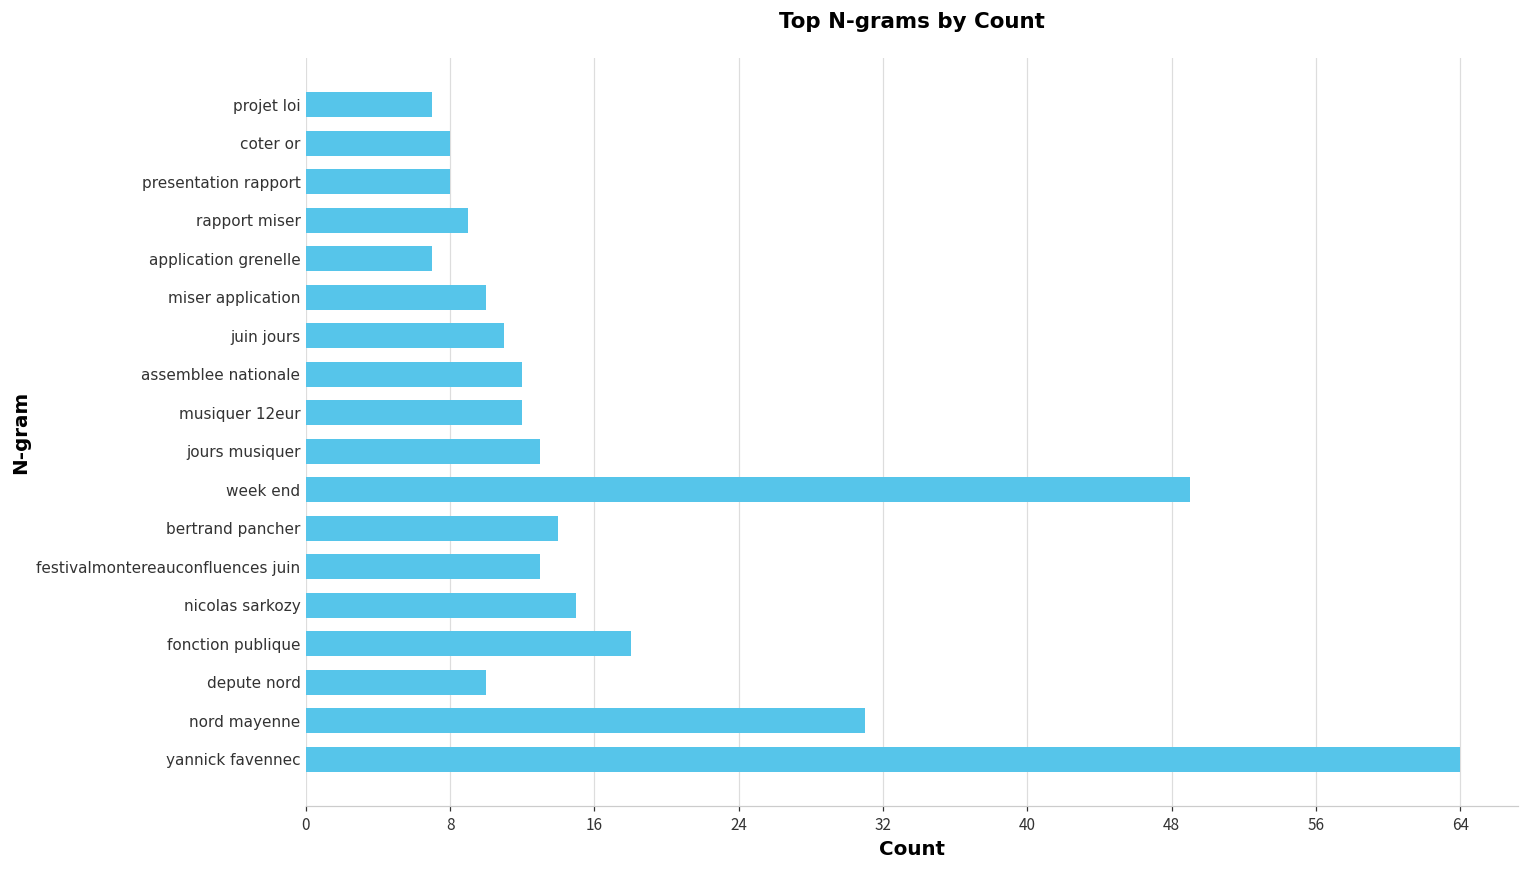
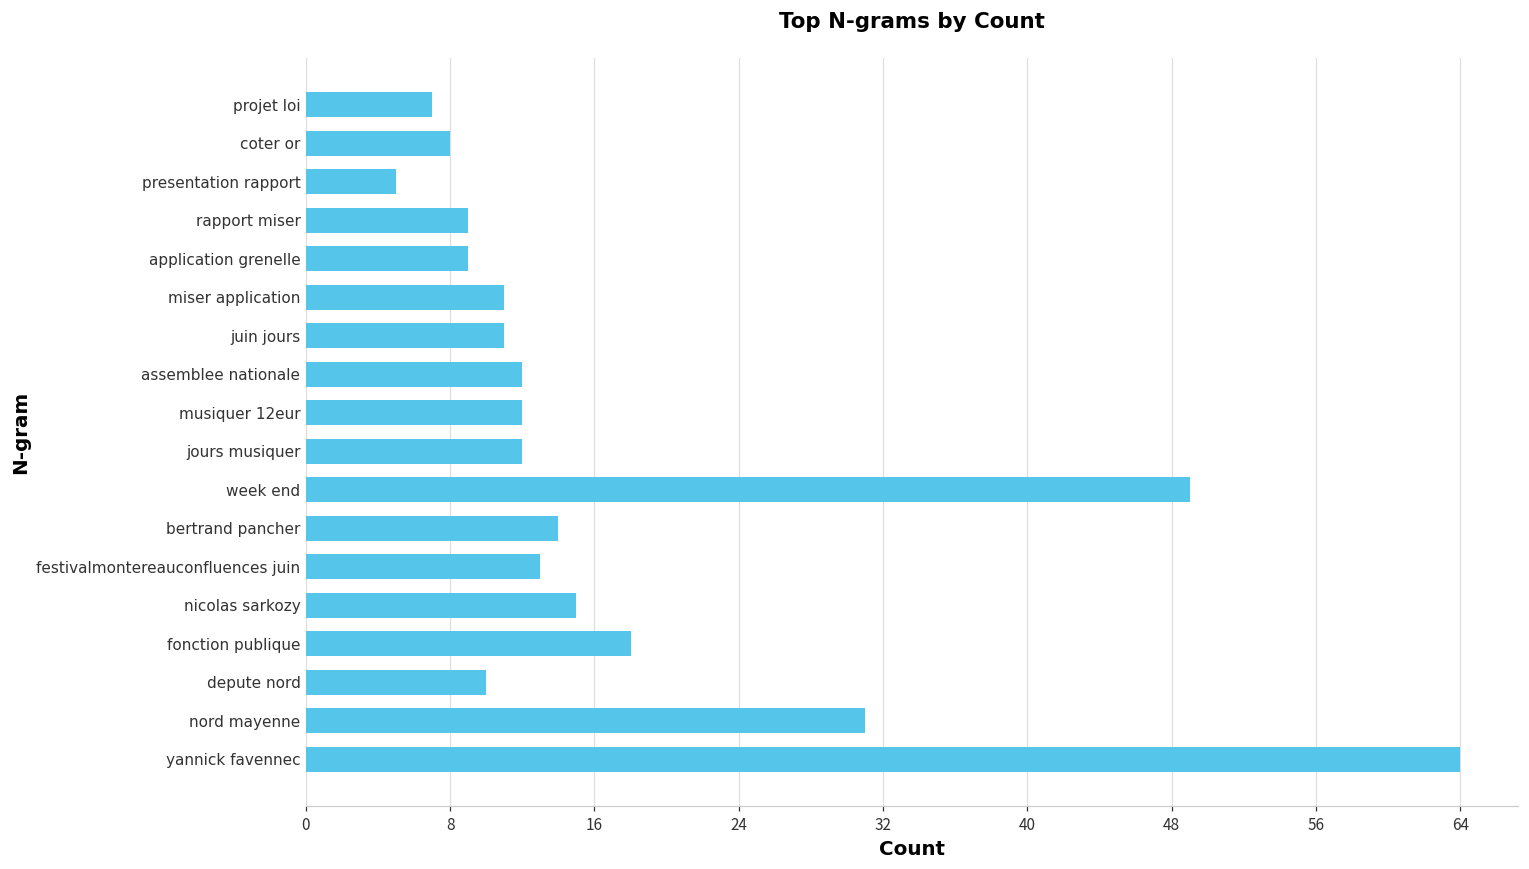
  {
    "projet loi": 7,
    "coter or": 8,
-   "presentation rapport": 8,
+   "presentation rapport": 5,
    "rapport miser": 9,
-   "application grenelle": 7,
-   "miser application": 10,
+   "application grenelle": 9,
+   "miser application": 11,
    "juin jours": 11,
    "assemblee nationale": 12,
    "musiquer 12eur": 12,
-   "jours musiquer": 13,
+   "jours musiquer": 12,
    "week end": 49,
    "bertrand pancher": 14,
    "festivalmontereauconfluences juin": 13,
    "nicolas sarkozy": 15,
    "fonction publique": 18,
    "depute nord": 10,
    "nord mayenne": 31,
    "yannick favennec": 64
  }
